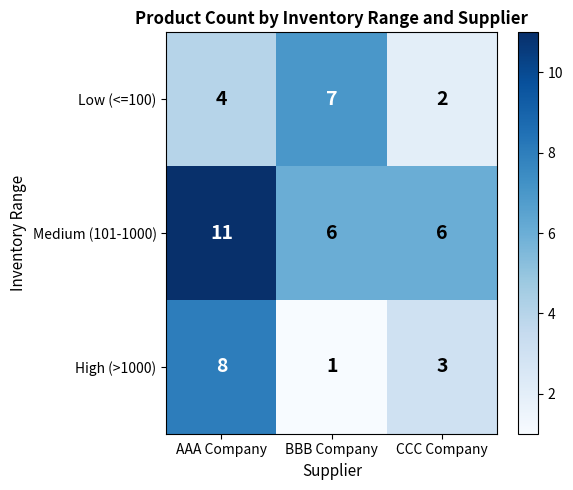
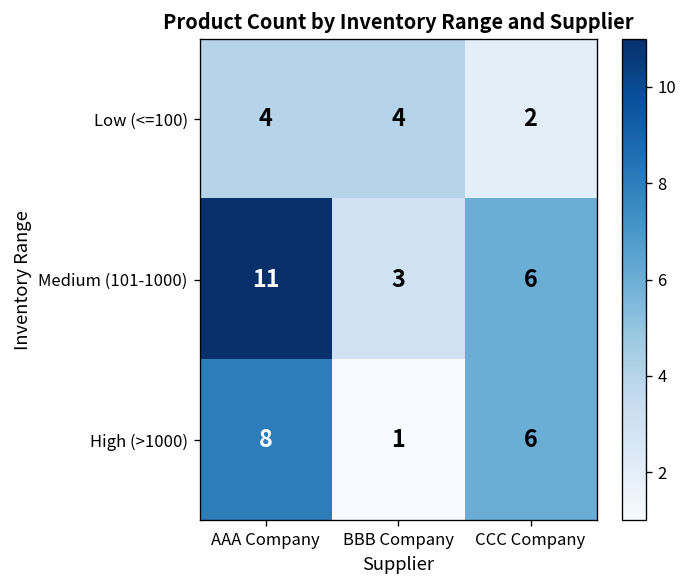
  {
    "Low (<=100)": {
      "AAA Company": 4,
-     "BBB Company": 7,
+     "BBB Company": 4,
      "CCC Company": 2
    },
    "Medium (101-1000)": {
      "AAA Company": 11,
-     "BBB Company": 6,
+     "BBB Company": 3,
      "CCC Company": 6
    },
    "High (>1000)": {
      "AAA Company": 8,
      "BBB Company": 1,
-     "CCC Company": 3
+     "CCC Company": 6
    }
  }
